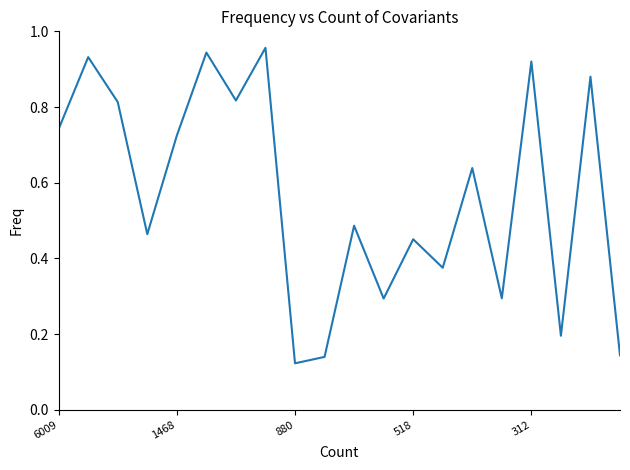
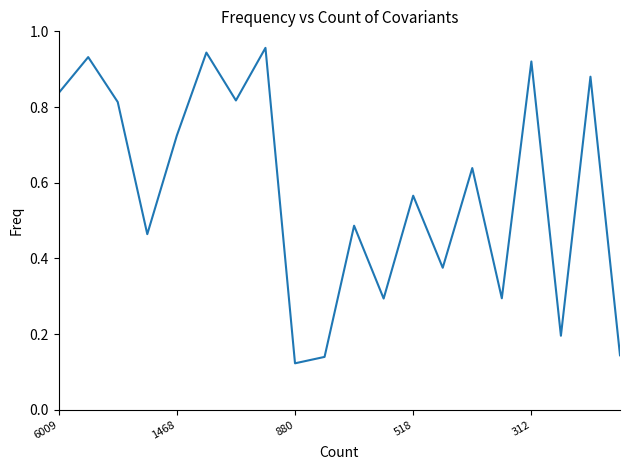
  {
-   "6009": 0.74,
+   "6009": 0.84,
    "1468": 0.72,
    "880": 0.12,
-   "518": 0.45,
+   "518": 0.57,
    "312": 0.92
  }
